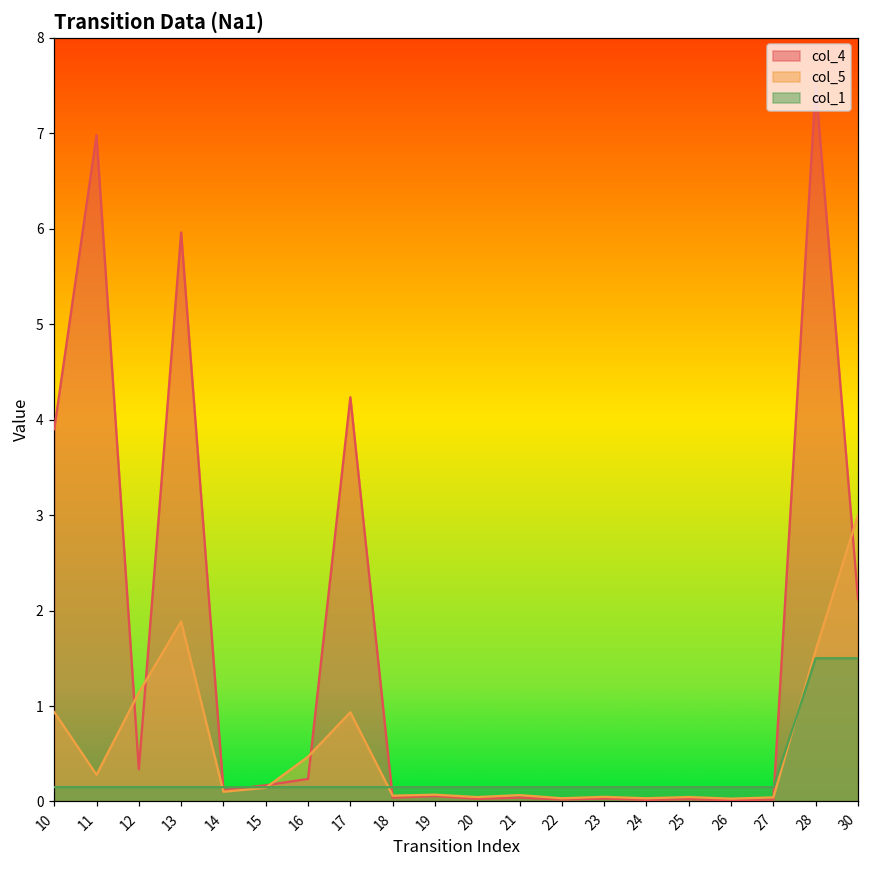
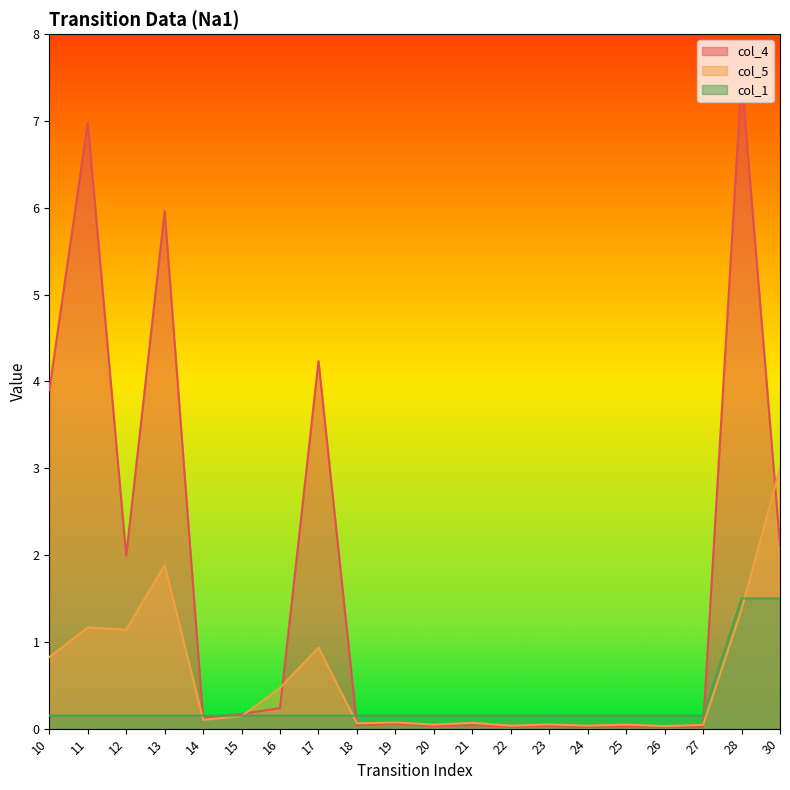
  {
    "col_4": {
      "10": 3.9,
      "11": 7.0,
-     "12": 0.3,
+     "12": 2.0,
      "13": 6.0,
      "16": 0.2,
      "17": 4.2,
      "30": 2.1
    },
    "col_5": {
-     "10": 0.9,
-     "11": 0.3,
+     "10": 0.8,
+     "11": 1.2,
      "12": 1.1,
      "13": 1.9,
      "16": 0.5,
      "17": 0.9,
-     "28": 1.6,
+     "28": 1.4,
      "30": 3.0
    },
    "col_1": {
      "10": 0.2,
      "11": 0.2,
      "12": 0.2,
      "13": 0.2,
      "14": 0.2,
      "16": 0.2,
      "17": 0.2,
      "18": 0.2,
      "19": 0.2,
      "20": 0.2,
      "21": 0.2,
      "22": 0.2,
      "23": 0.2,
      "24": 0.2,
      "25": 0.2,
      "26": 0.2,
      "27": 0.2,
      "28": 1.5,
      "30": 1.5
    }
  }
